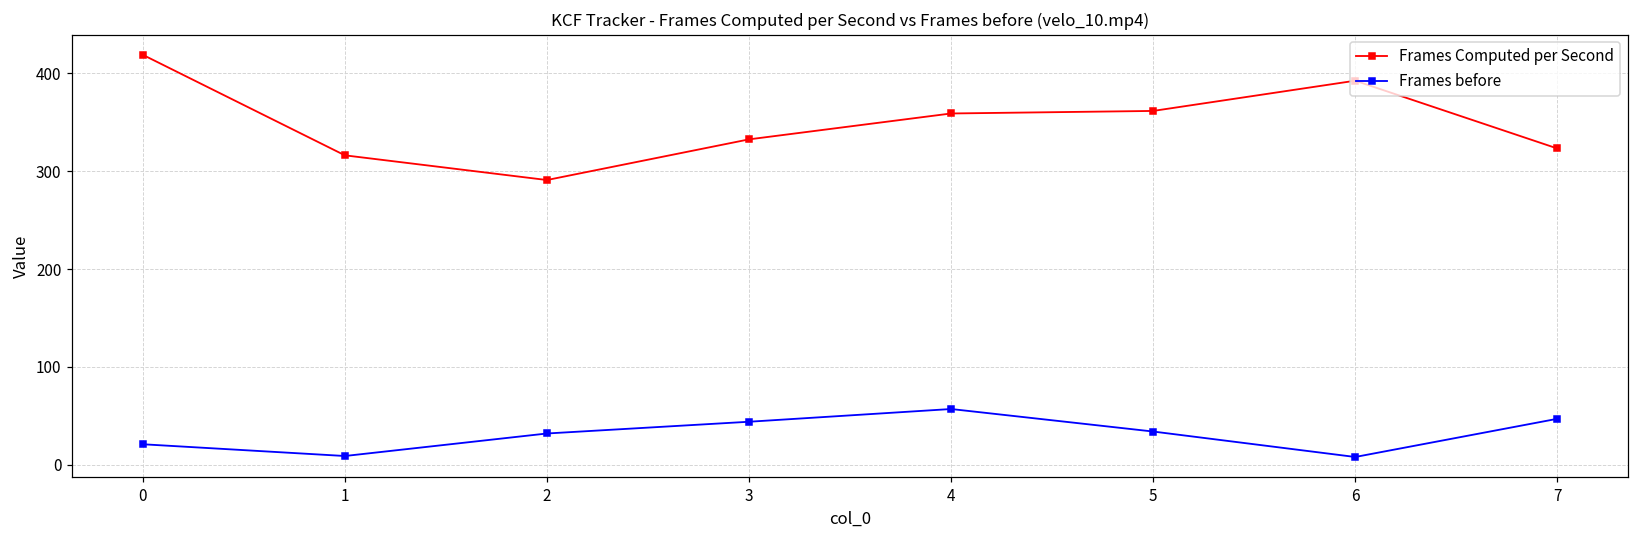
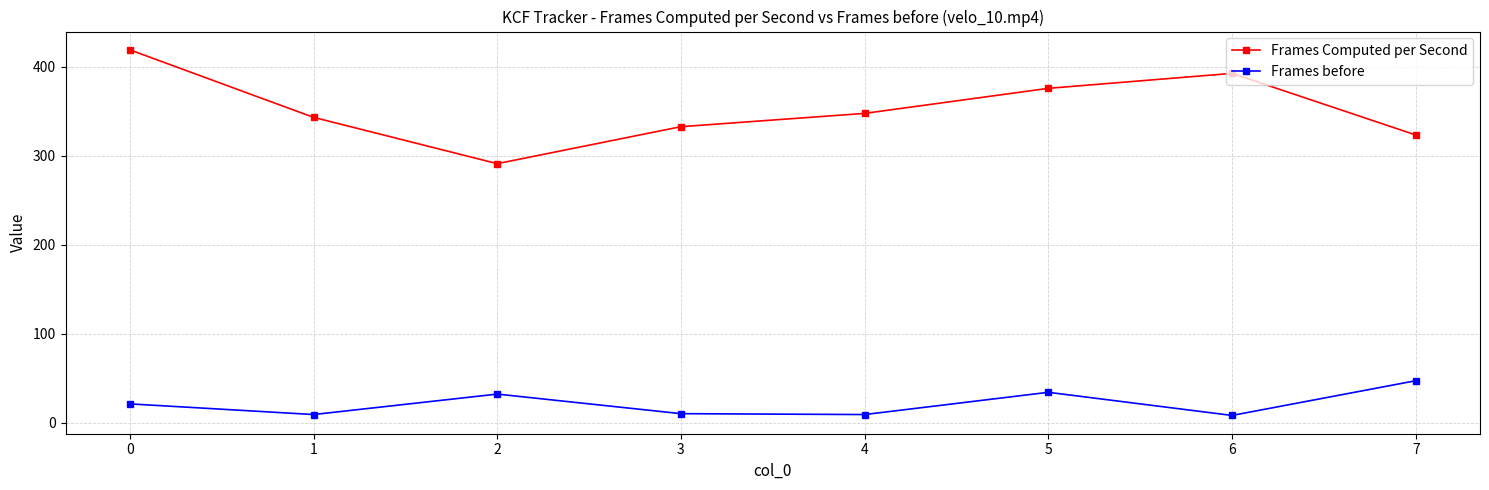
  {
    "Frames Computed per Second": {
      "0": 420,
-     "1": 320,
+     "1": 340,
      "2": 290,
      "3": 330,
-     "4": 360,
-     "5": 360,
+     "4": 350,
+     "5": 380,
      "7": 320
    },
    "Frames before": {
      "0": 20,
      "1": 10,
      "2": 30,
-     "3": 40,
-     "4": 60,
+     "3": 10,
+     "4": 10,
      "5": 30,
      "6": 10,
      "7": 50
    }
  }
